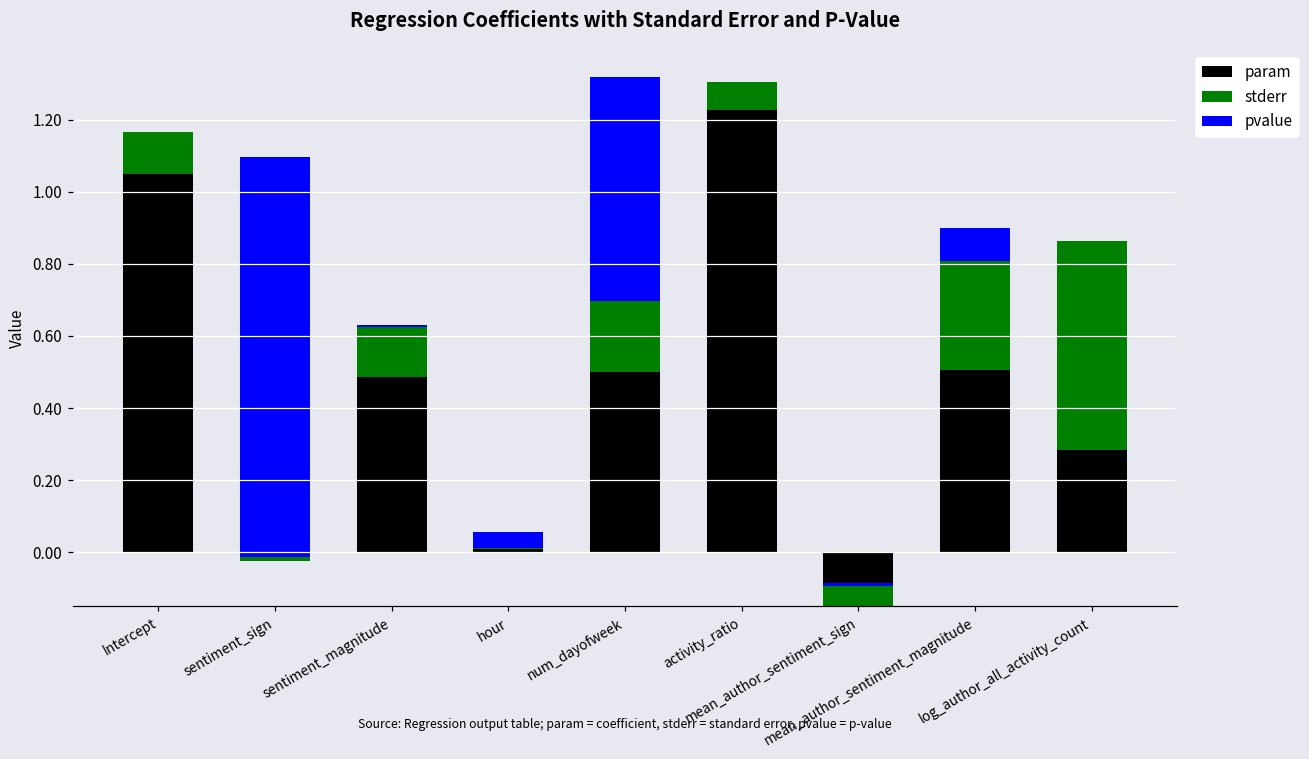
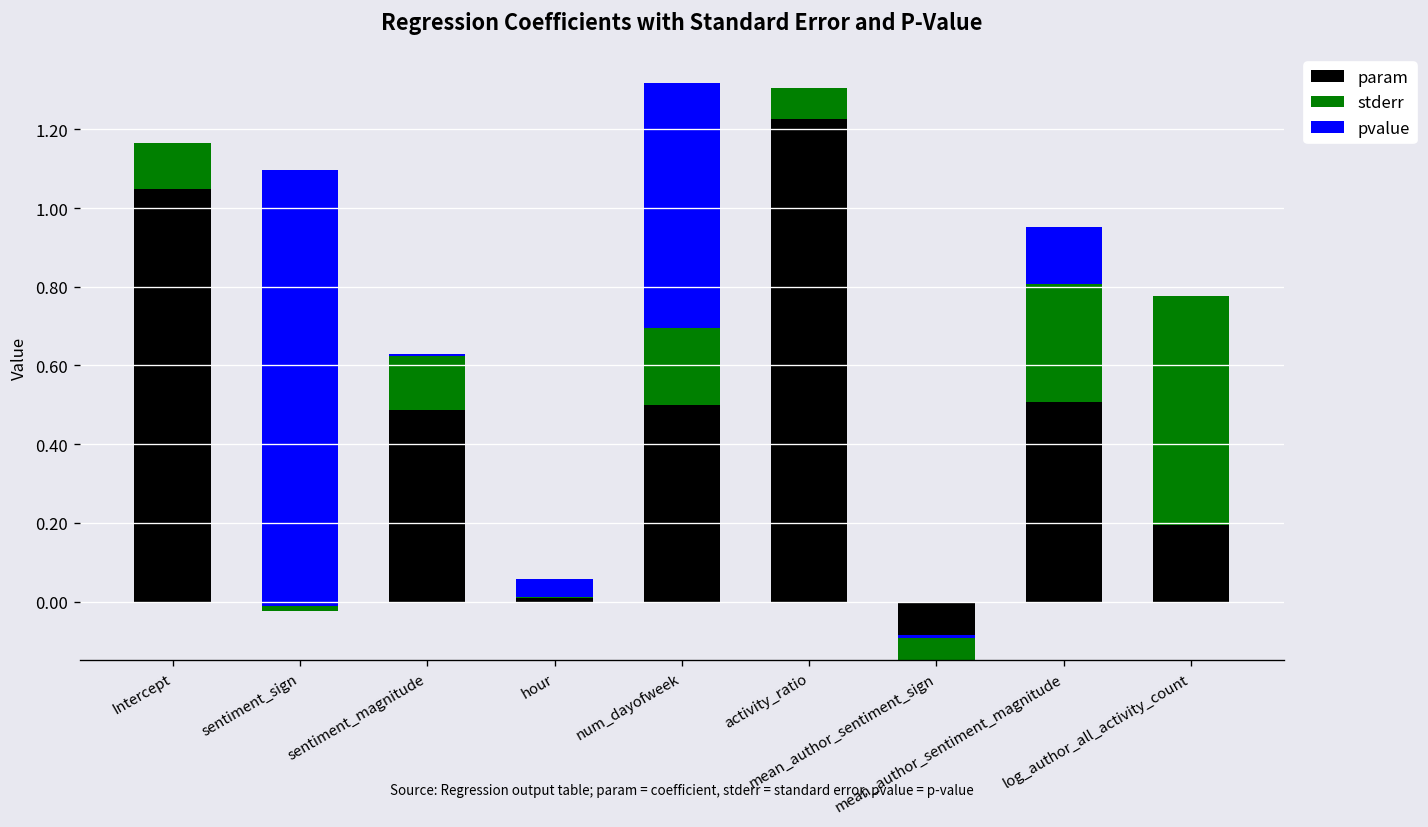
  {
    "param": {
      "Intercept": 1.05,
      "sentiment_sign": -0.02,
      "sentiment_magnitude": 0.49,
      "hour": 0.01,
      "num_dayofweek": 0.50,
      "activity_ratio": 1.23,
      "mean_author_sentiment_sign": -0.15,
      "mean_author_sentiment_magnitude": 0.51,
-     "log_author_all_activity_count": 0.28
+     "log_author_all_activity_count": 0.20
    },
    "stderr": {
      "Intercept": 0.12,
      "sentiment_magnitude": 0.14,
      "num_dayofweek": 0.20,
      "activity_ratio": 0.08,
      "mean_author_sentiment_magnitude": 0.30,
      "log_author_all_activity_count": 0.58
    },
    "pvalue": {
      "Intercept": 0.00,
      "sentiment_sign": 1.11,
      "hour": 0.04,
      "num_dayofweek": 0.62,
      "activity_ratio": 0.00,
-     "mean_author_sentiment_magnitude": 0.09
+     "mean_author_sentiment_magnitude": 0.14
    }
  }
